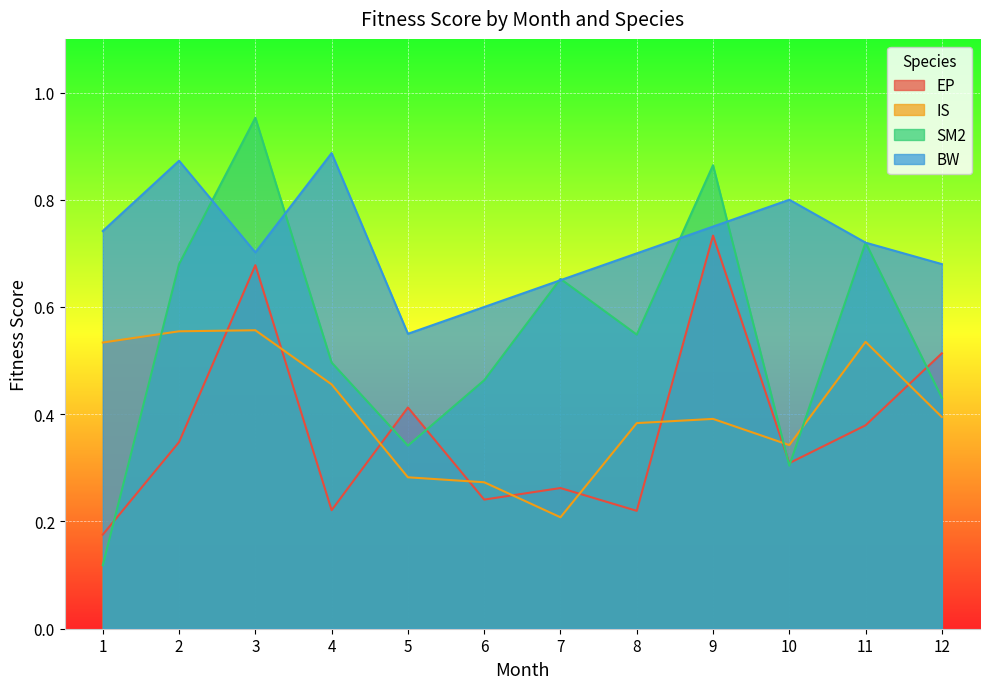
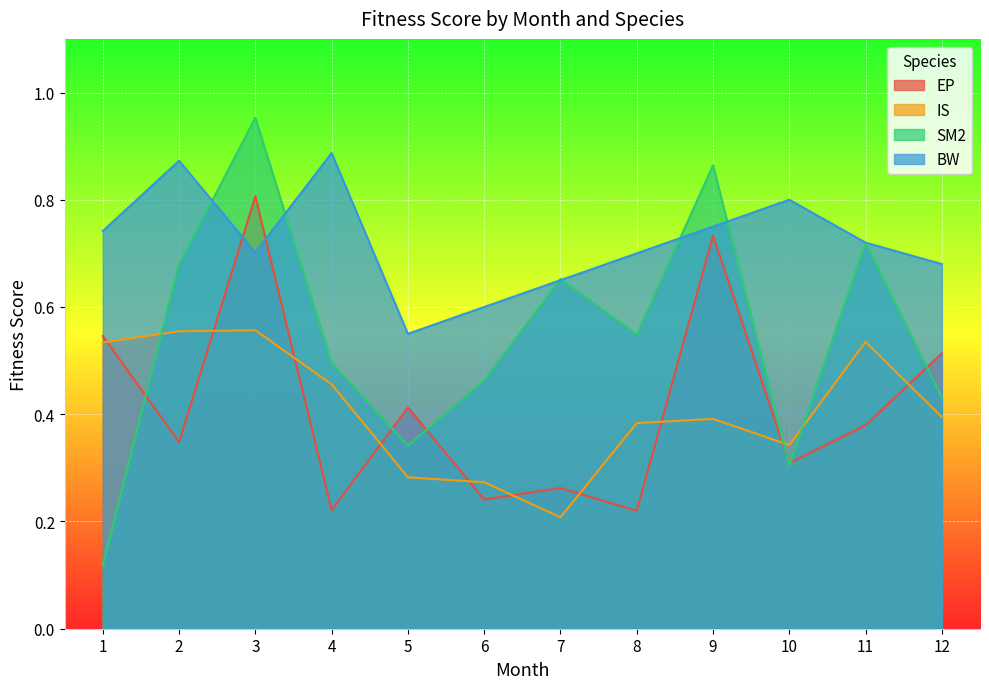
  {
    "EP": {
-     "1": 0.18,
+     "1": 0.55,
      "2": 0.35,
-     "3": 0.68,
+     "3": 0.81,
      "4": 0.22,
      "5": 0.41,
      "6": 0.24,
      "7": 0.26,
      "8": 0.22,
      "9": 0.73,
      "10": 0.31,
      "11": 0.38,
      "12": 0.51
    },
    "IS": {
      "1": 0.53,
      "2": 0.55,
      "3": 0.56,
      "4": 0.46,
      "5": 0.28,
      "6": 0.27,
      "7": 0.21,
      "8": 0.38,
      "9": 0.39,
      "10": 0.34,
      "11": 0.53,
      "12": 0.39
    },
    "SM2": {
      "1": 0.12,
      "2": 0.68,
      "3": 0.95,
      "4": 0.50,
      "5": 0.34,
      "6": 0.46,
      "8": 0.55,
      "9": 0.86,
      "10": 0.30,
      "12": 0.43
    },
    "BW": {
      "1": 0.74,
      "2": 0.87,
      "3": 0.70,
      "4": 0.89,
      "5": 0.55,
      "6": 0.60,
      "8": 0.70,
      "9": 0.75,
      "10": 0.80,
      "12": 0.68
    }
  }
